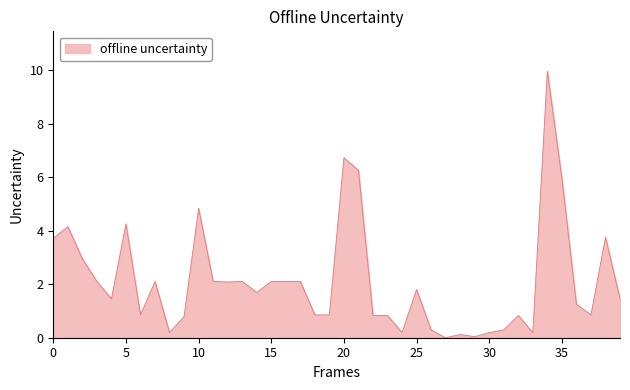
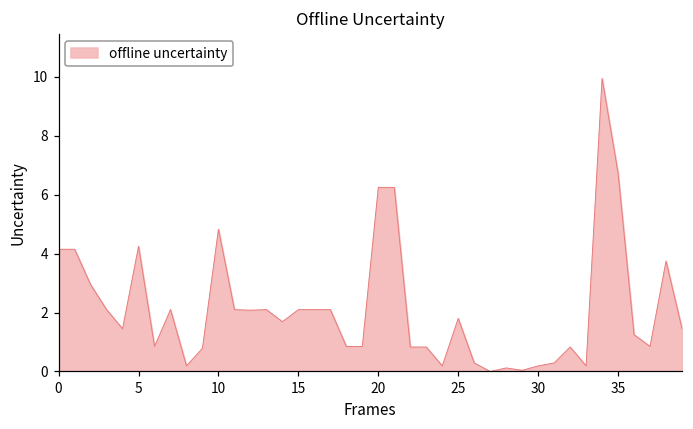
  {
-   "0": 3.7,
+   "0": 4.2,
    "5": 4.3,
    "10": 4.8,
    "15": 2.1,
-   "20": 6.7,
+   "20": 6.3,
    "25": 1.8,
    "30": 0.2,
-   "35": 6.0
+   "35": 6.7
  }
